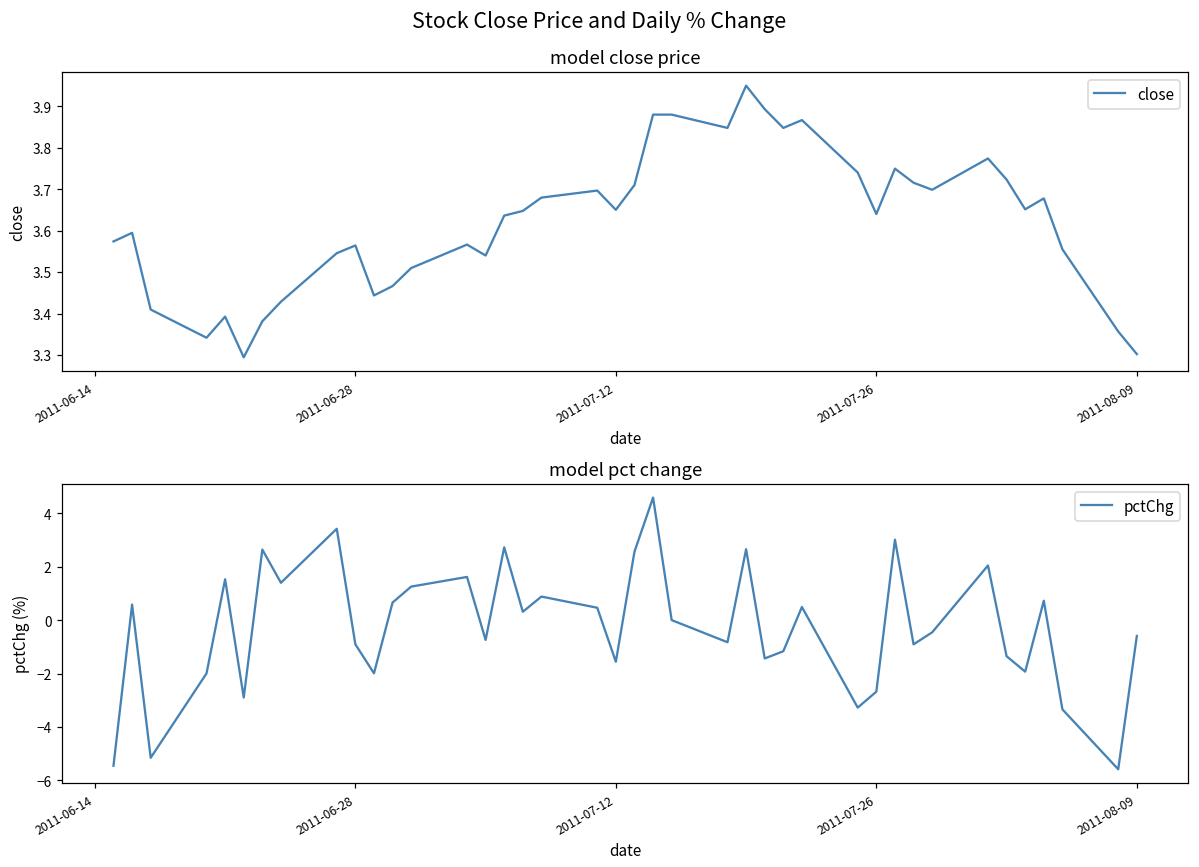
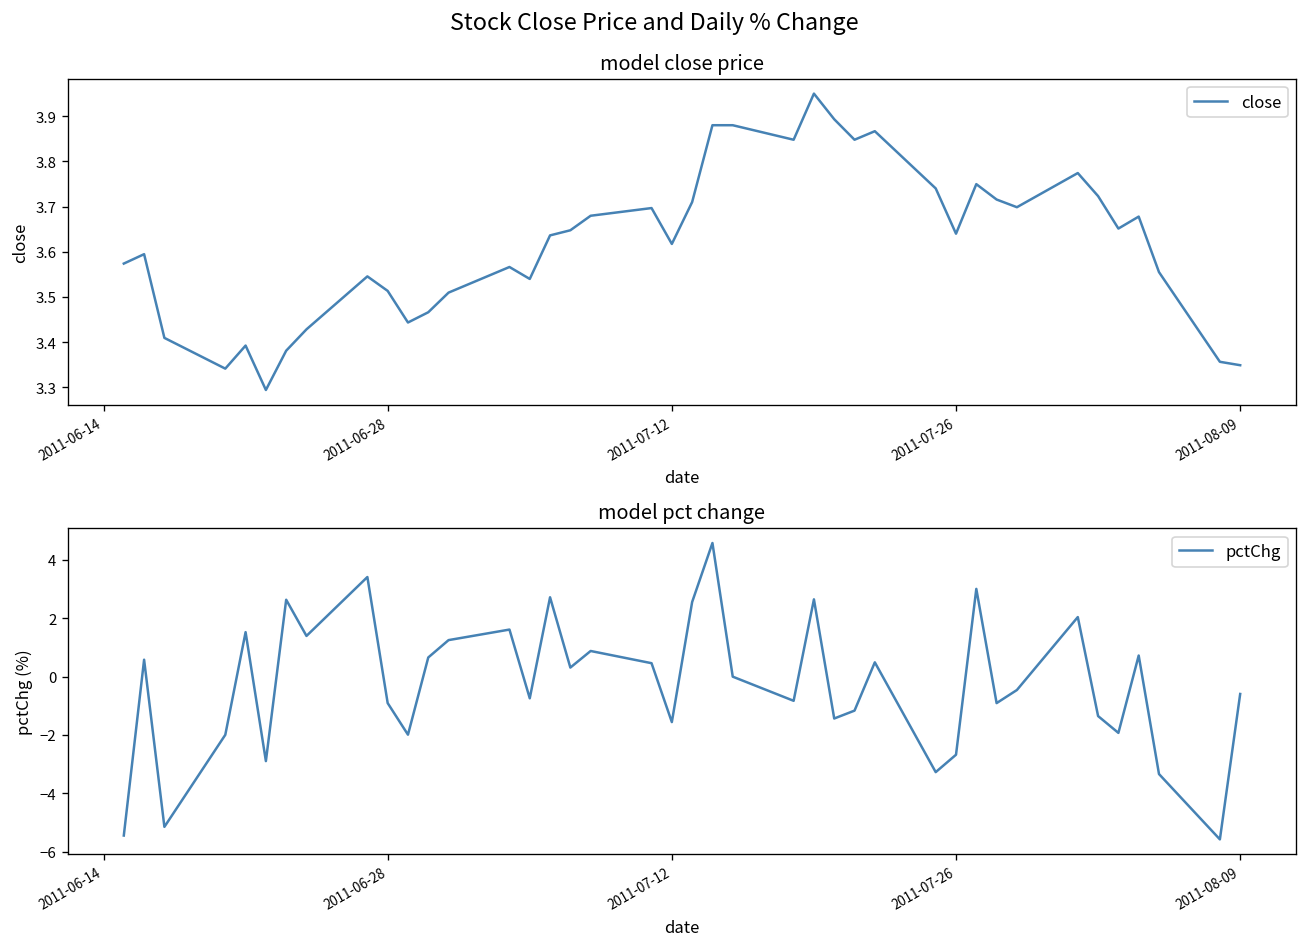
  {
    "model close price": {
-     "2011-06-28": 3.56,
-     "2011-07-12": 3.65,
+     "2011-06-28": 3.51,
+     "2011-07-12": 3.62,
      "2011-07-26": 3.64,
-     "2011-08-09": 3.30
+     "2011-08-09": 3.35
    },
    "model pct change": {
      "2011-06-28": -0.9,
      "2011-07-12": -1.6,
      "2011-07-26": -2.7,
      "2011-08-09": -0.6
    }
  }
